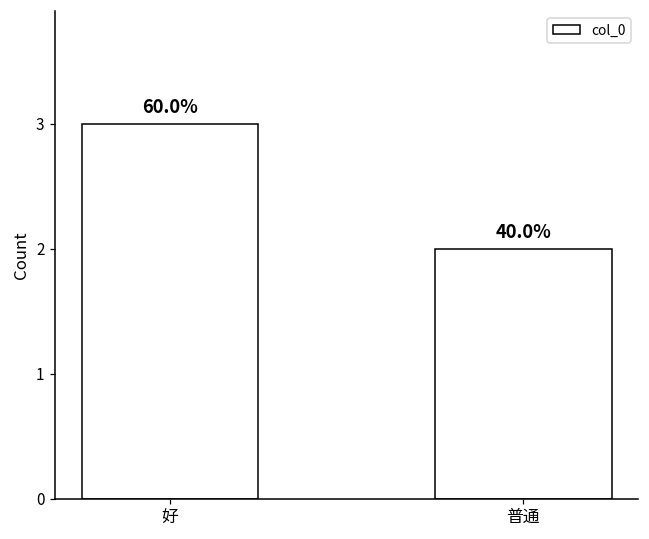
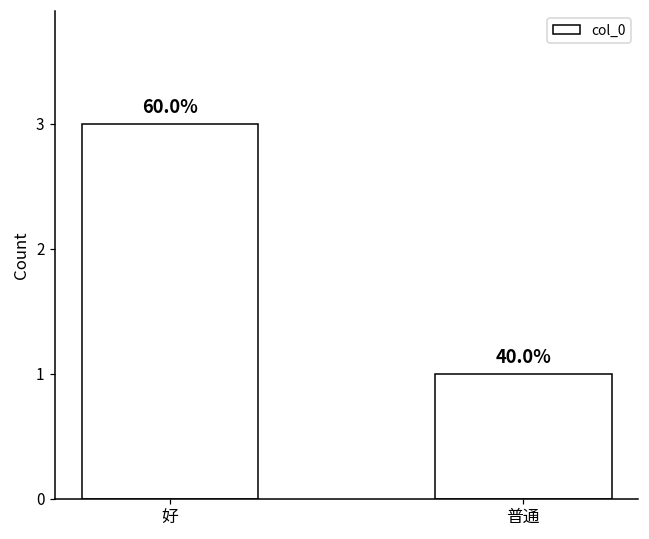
  {
-   "普通": 2
+   "普通": 1
  }
